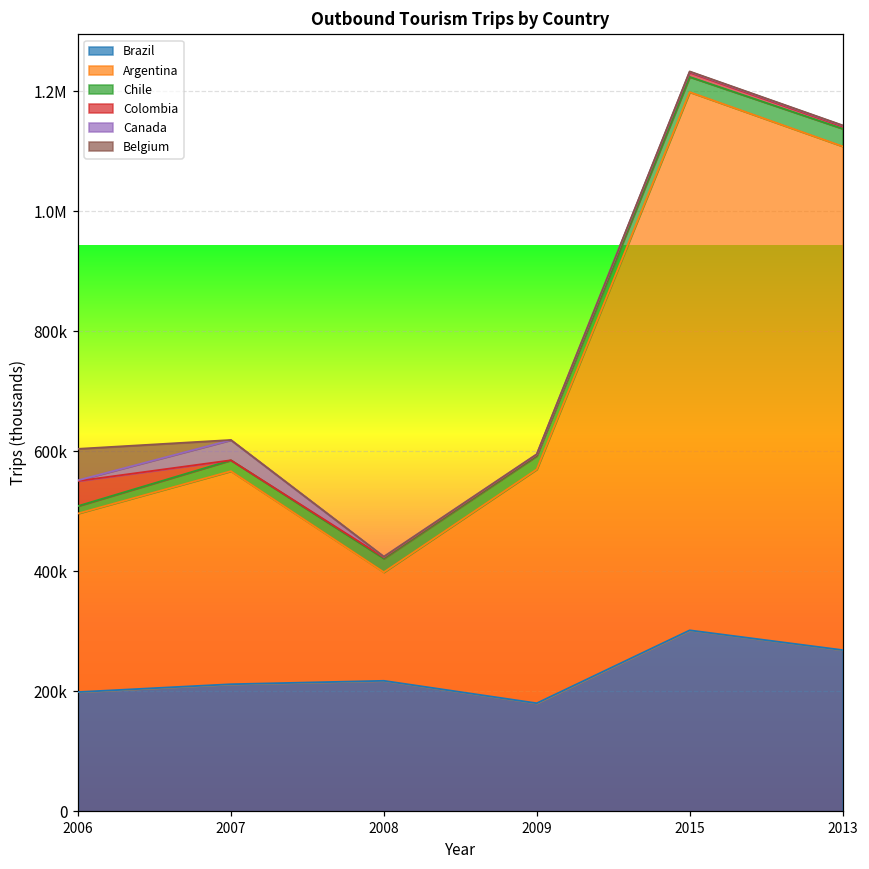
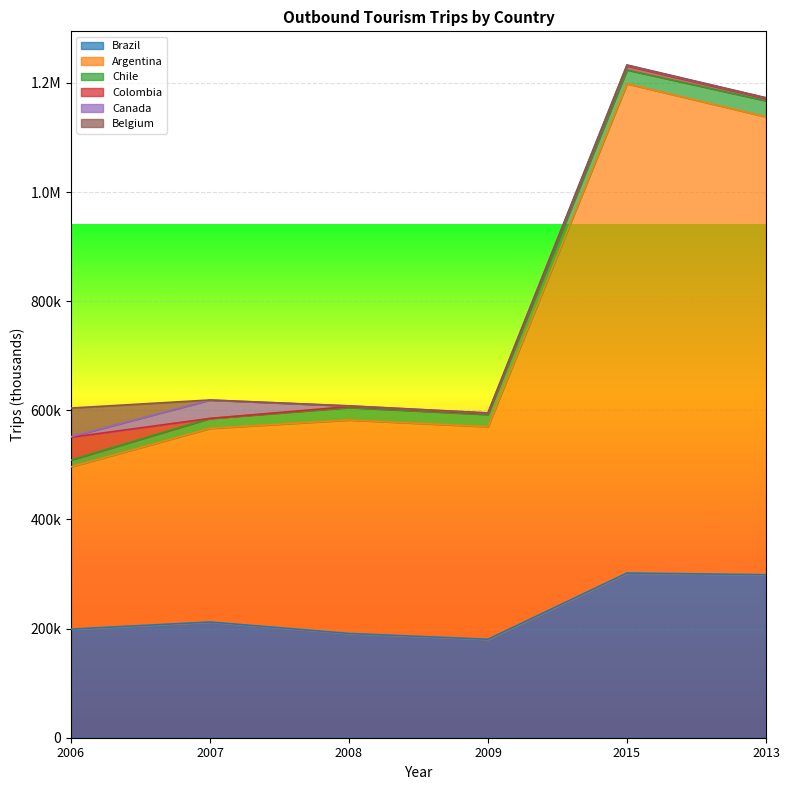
  {
    "Brazil": {
      "2006": 200000,
      "2007": 210000,
-     "2008": 220000,
+     "2008": 190000,
      "2009": 180000,
      "2015": 300000,
-     "2013": 270000
+     "2013": 300000
    },
    "Argentina": {
      "2006": 300000,
      "2007": 350000,
-     "2008": 180000,
+     "2008": 390000,
      "2009": 390000,
      "2015": 900000,
      "2013": 840000
    },
    "Chile": {
      "2006": 10000,
      "2015": 30000
    },
    "Belgium": {
      "2006": 50000
    }
  }
